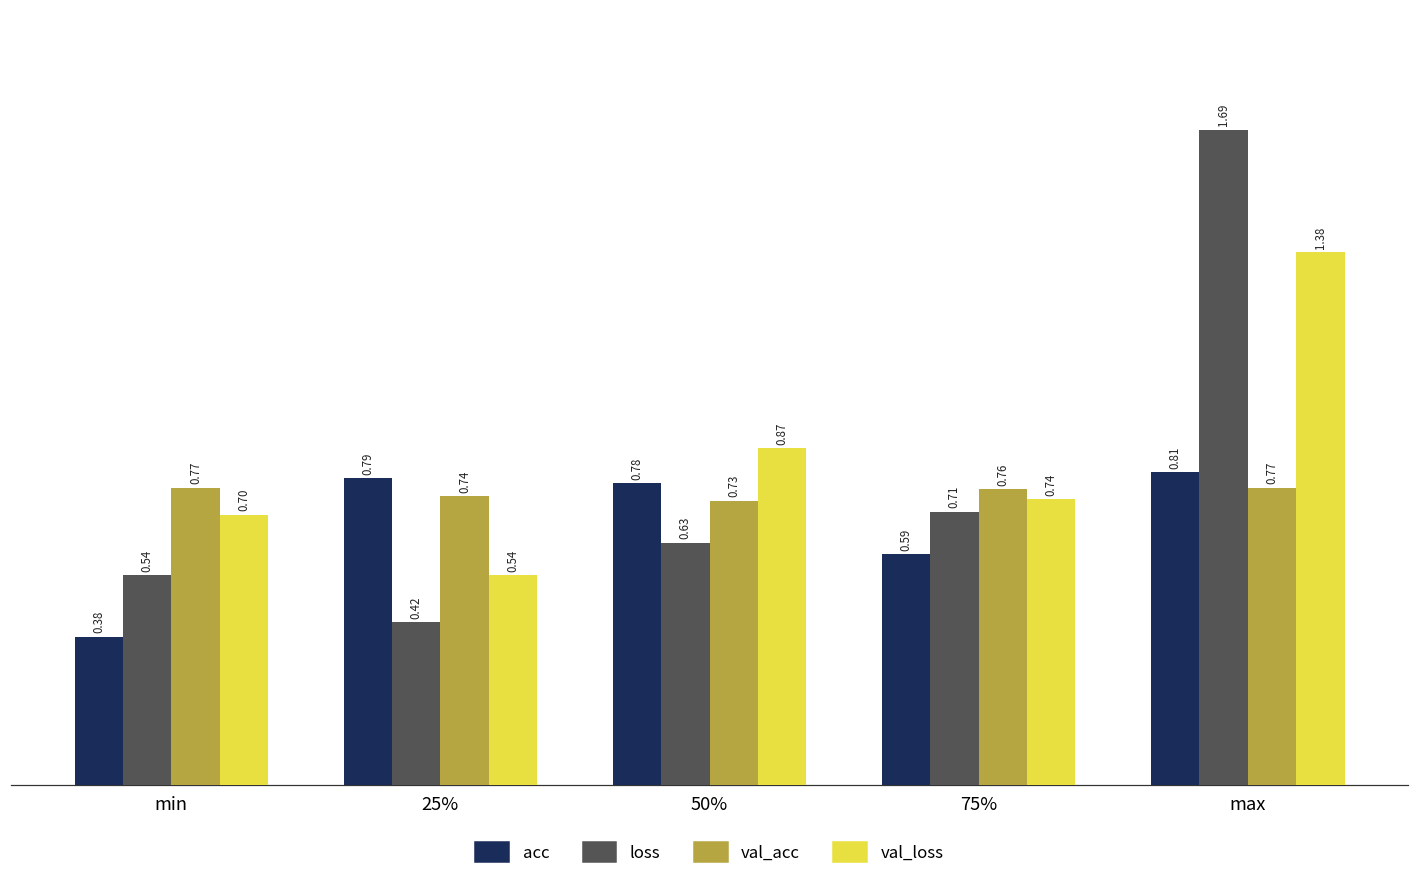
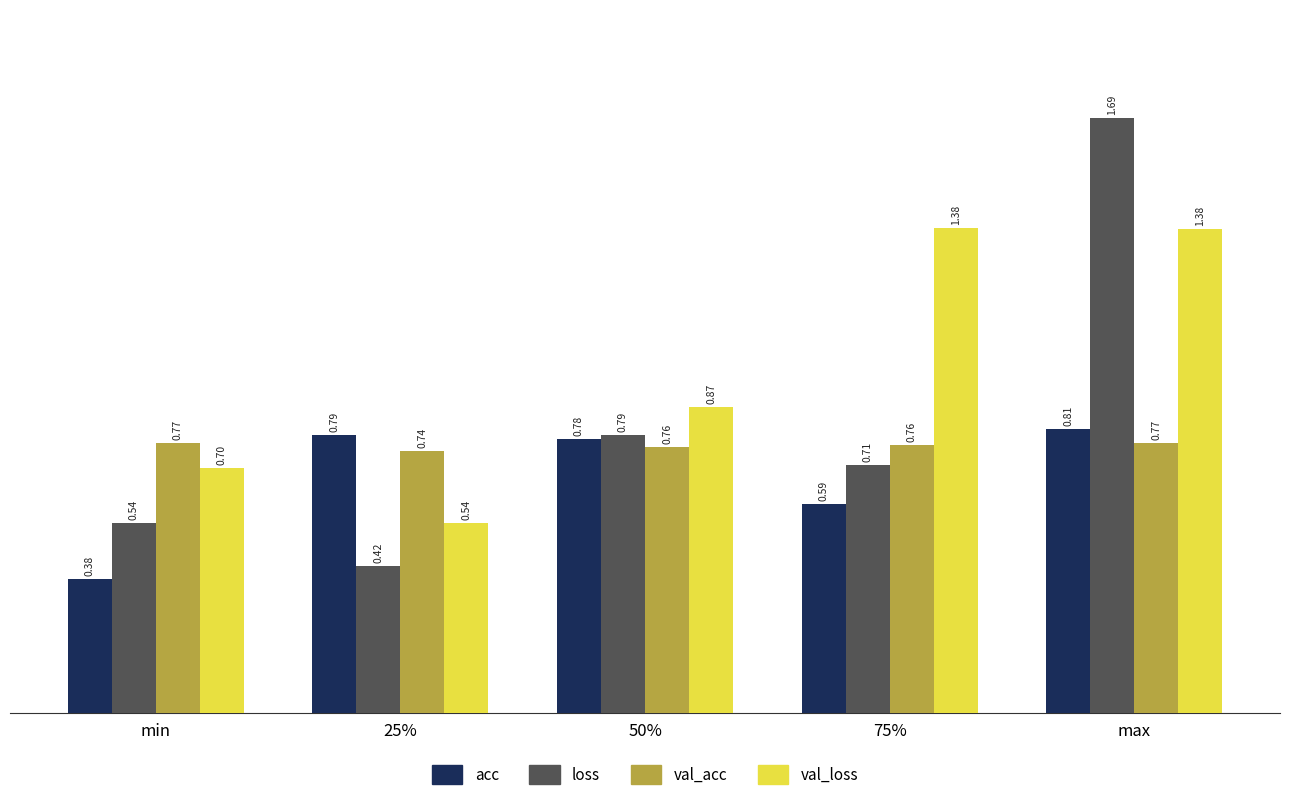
  {
    "acc": {
      "min": 0.38,
      "25%": 0.79,
      "50%": 0.78,
      "75%": 0.59,
      "max": 0.81
    },
    "loss": {
      "min": 0.54,
      "25%": 0.42,
-     "50%": 0.63,
+     "50%": 0.79,
      "75%": 0.71,
      "max": 1.69
    },
    "val_acc": {
      "min": 0.77,
      "25%": 0.74,
-     "50%": 0.73,
+     "50%": 0.76,
      "75%": 0.76,
      "max": 0.77
    },
    "val_loss": {
      "min": 0.70,
      "25%": 0.54,
      "50%": 0.87,
-     "75%": 0.74,
+     "75%": 1.38,
      "max": 1.38
    }
  }
